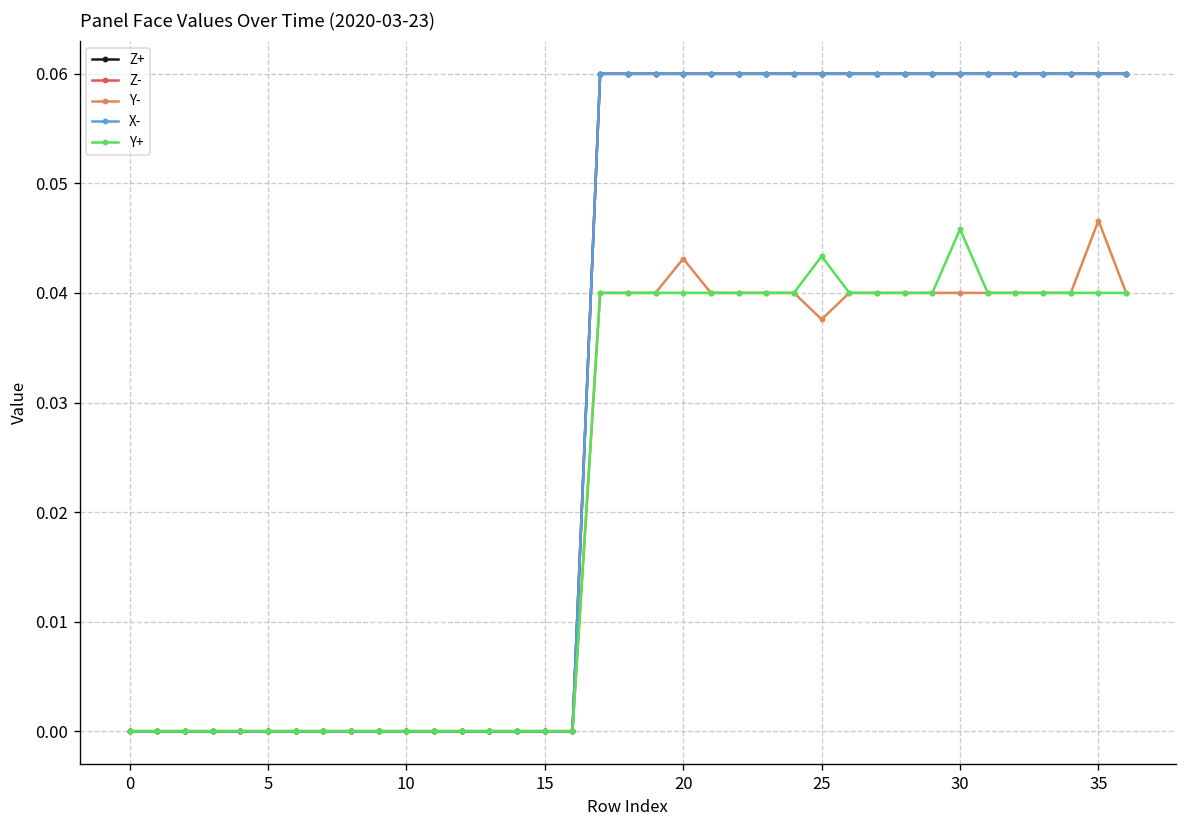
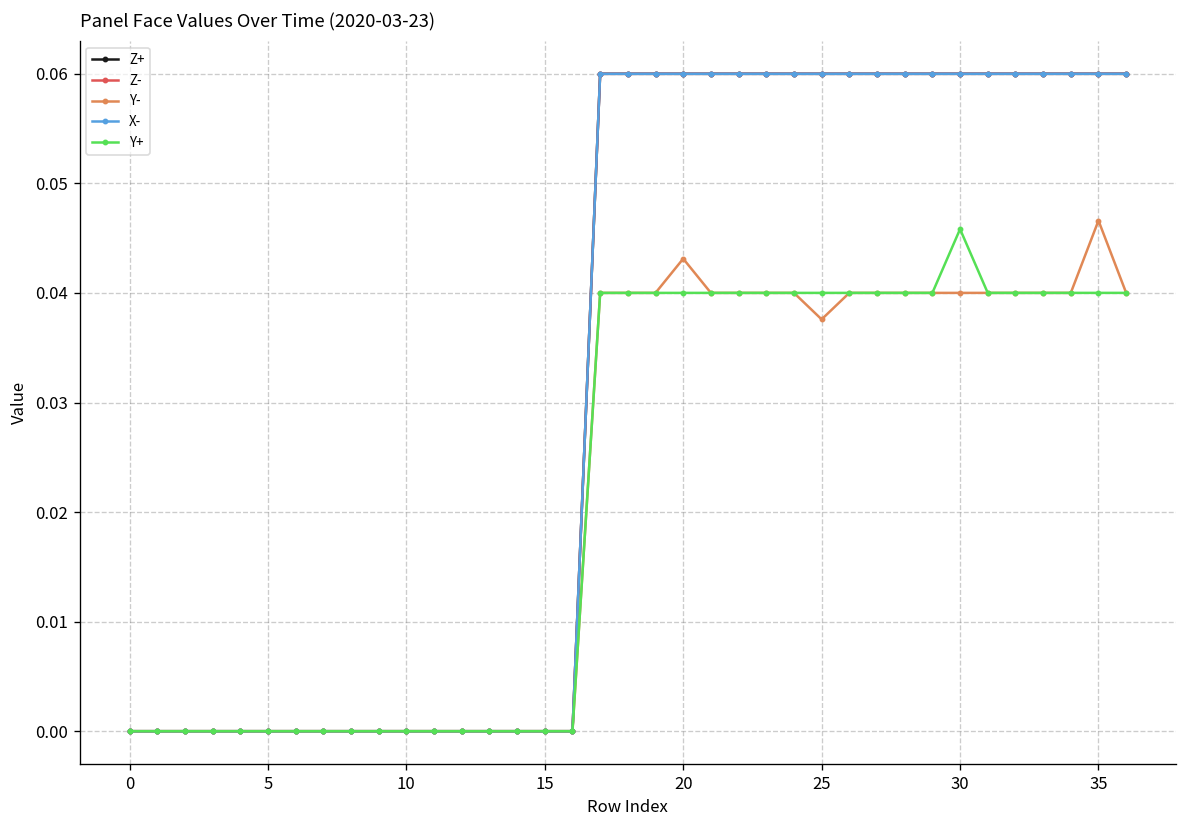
  {
    "X-": {
      "20": 0.060,
      "25": 0.060,
      "30": 0.060,
      "35": 0.060
    },
    "Y-": {
      "20": 0.043,
      "25": 0.038,
      "30": 0.040,
      "35": 0.047
    },
    "Y+": {
      "20": 0.040,
-     "25": 0.043,
+     "25": 0.040,
      "30": 0.046,
      "35": 0.040
    }
  }
